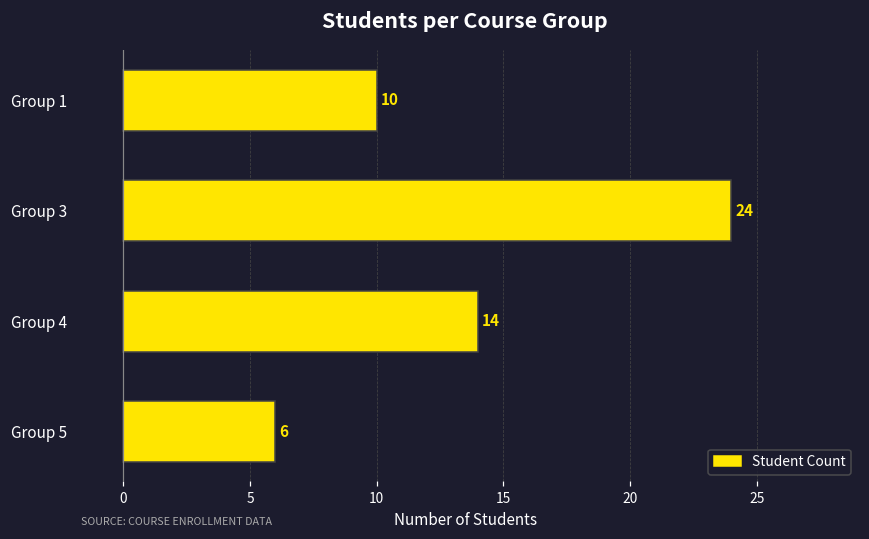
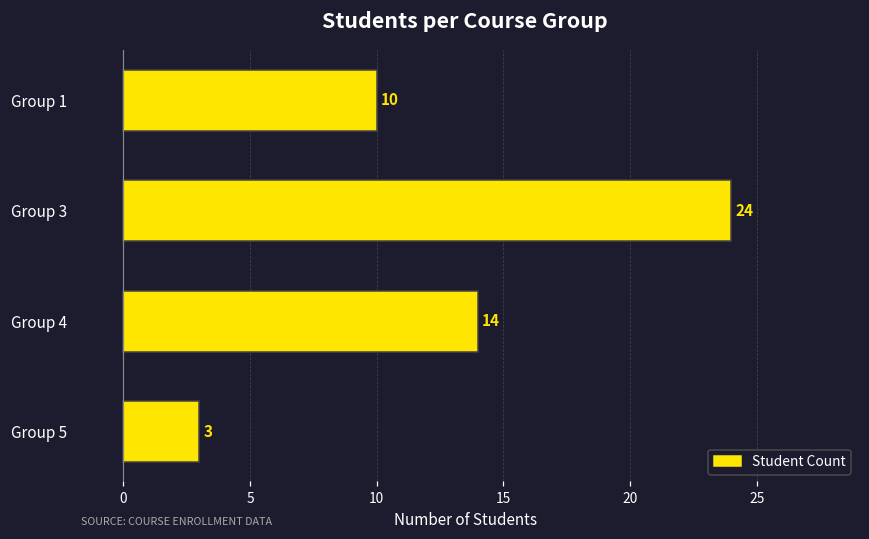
  {
    "Group 1": 10,
    "Group 3": 24,
    "Group 4": 14,
-   "Group 5": 6
+   "Group 5": 3
  }
